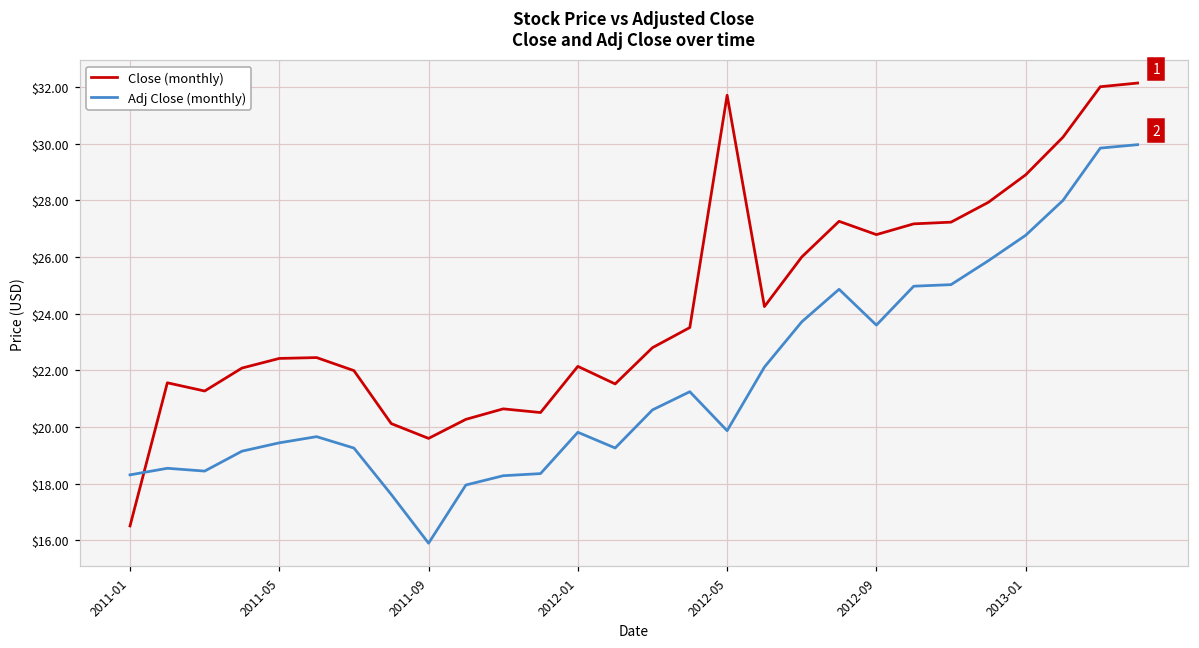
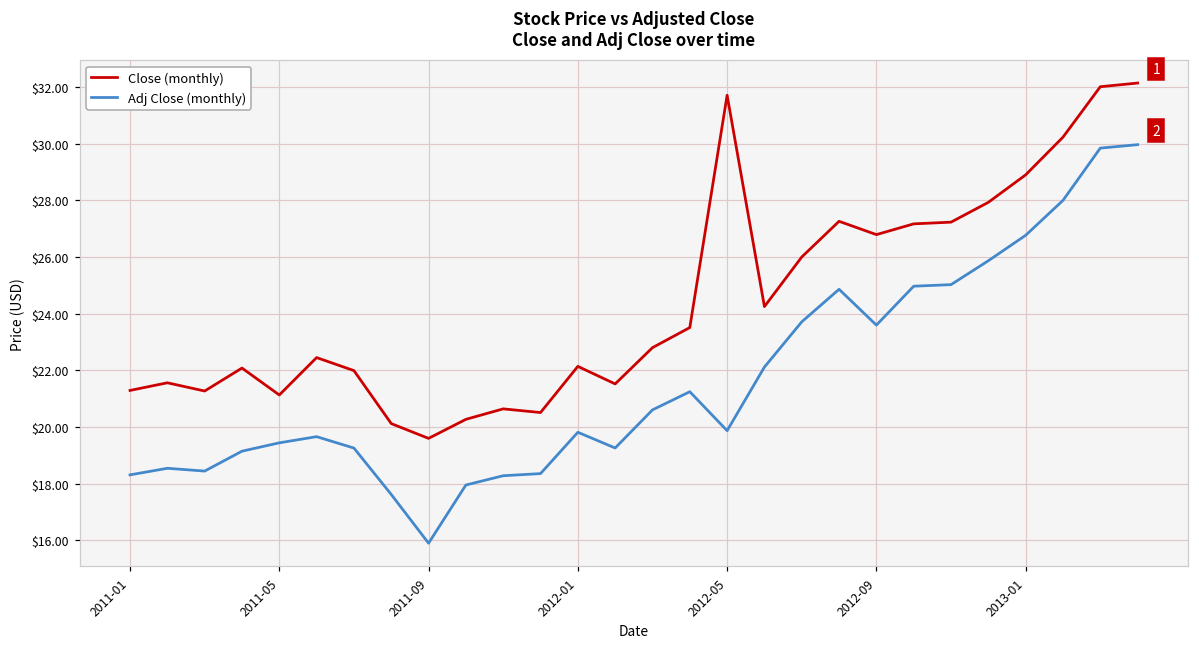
  {
    "Close (monthly)": {
-     "2011-01": "$16.5",
-     "2011-05": "$22.4",
+     "2011-01": "$21.3",
+     "2011-05": "$21.1",
      "2011-09": "$19.6",
      "2012-01": "$22.1",
      "2012-05": "$31.7",
      "2012-09": "$26.8",
      "2013-01": "$28.9"
    },
    "Adj Close (monthly)": {
      "2011-01": "$18.3",
      "2011-05": "$19.4",
      "2011-09": "$15.9",
      "2012-01": "$19.8",
      "2012-05": "$19.9",
      "2012-09": "$23.6",
      "2013-01": "$26.8"
    }
  }
